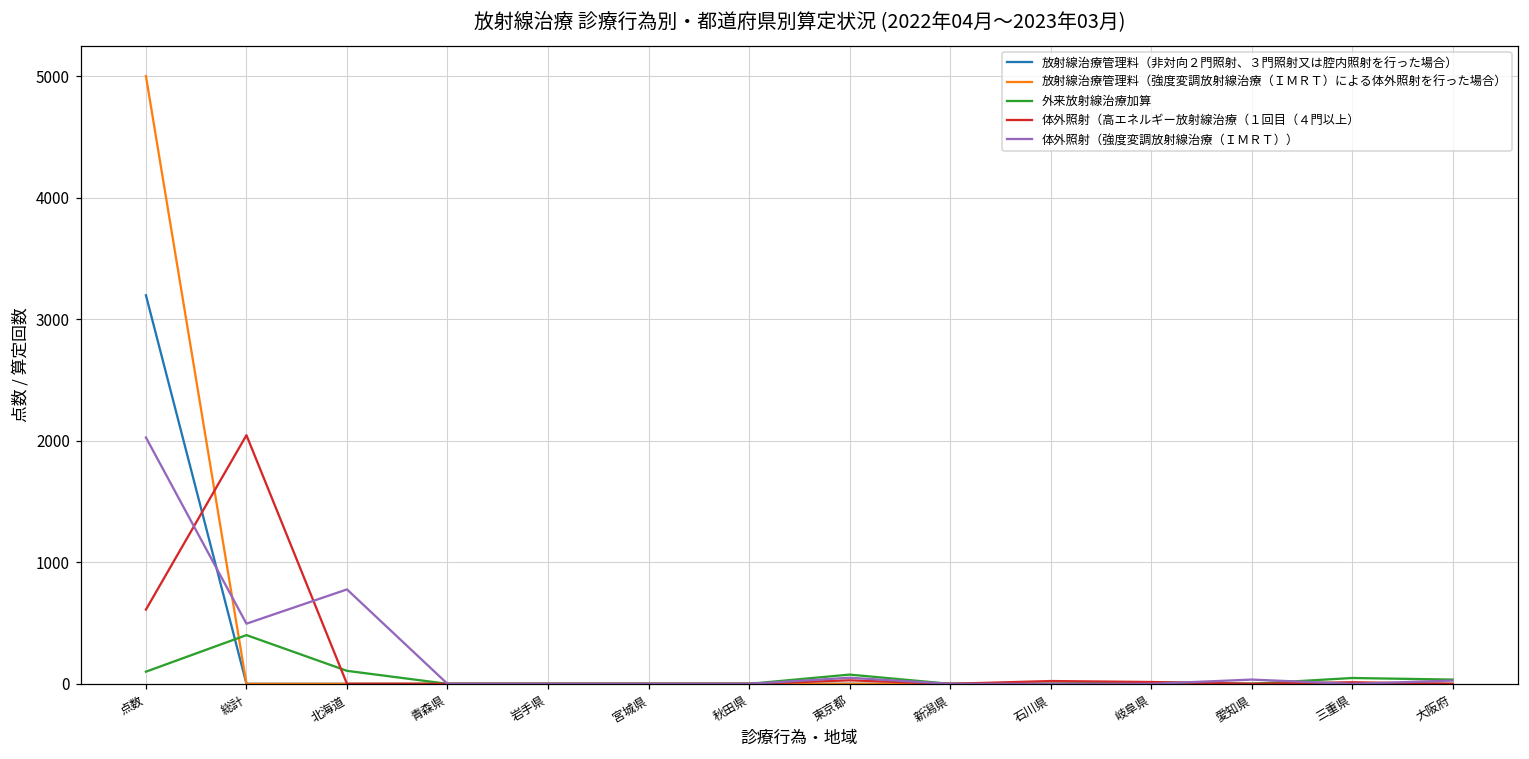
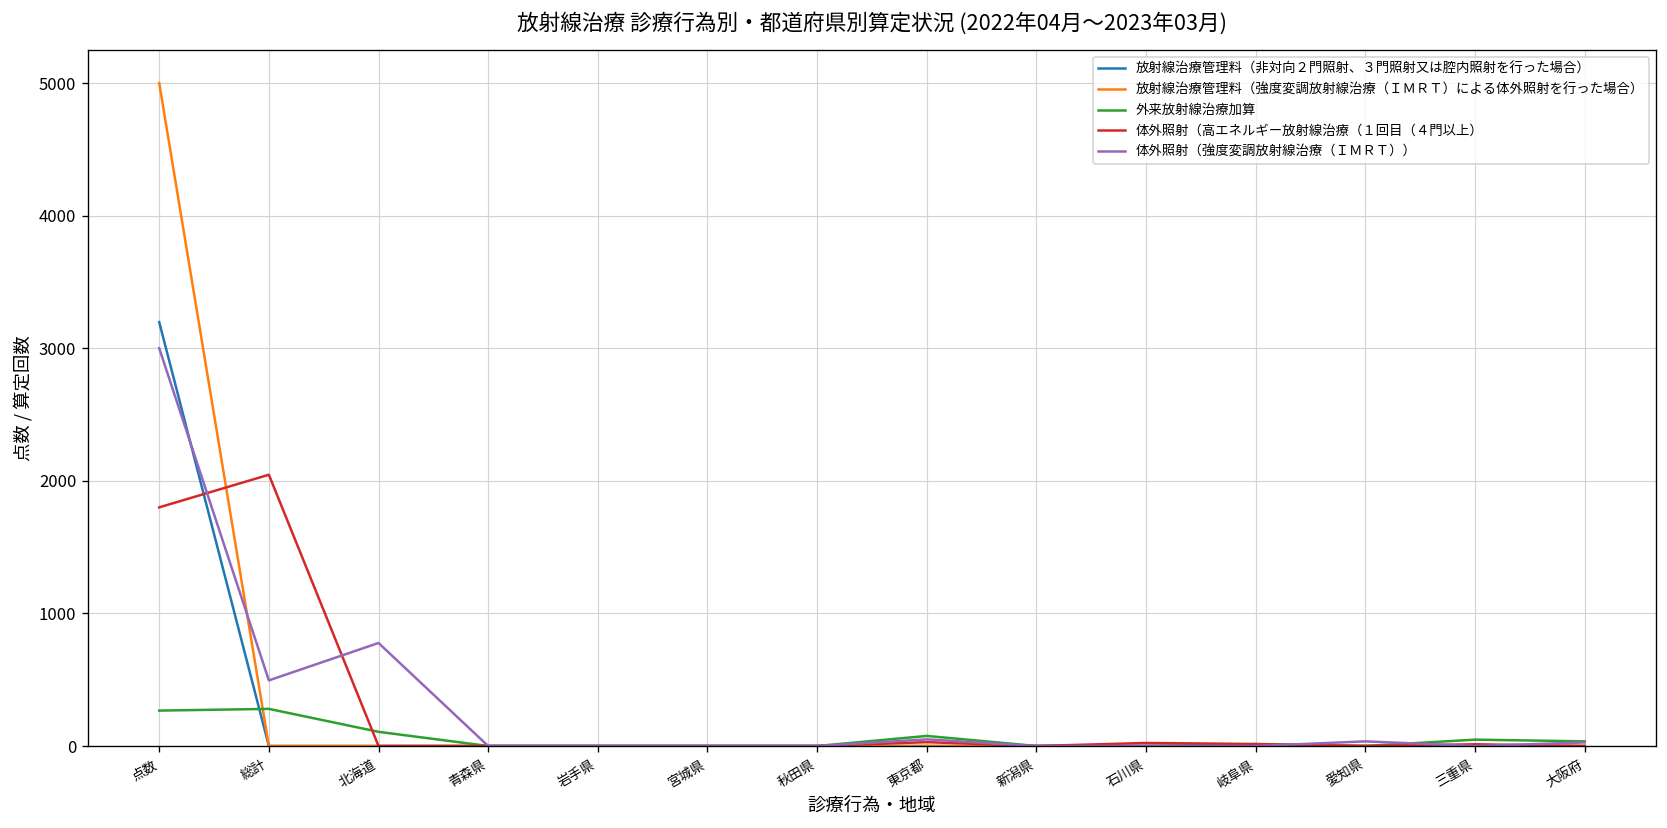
  {
    "放射線治療管理料（非対向２門照射、３門照射又は腔内照射を行った場合）": {
      "点数": 3200
    },
    "放射線治療管理料（強度変調放射線治療（ＩＭＲＴ）による体外照射を行った場合）": {
      "点数": 5000
    },
    "外来放射線治療加算": {
-     "点数": 100,
-     "総計": 400,
+     "点数": 270,
+     "総計": 280,
      "北海道": 110,
      "東京都": 80,
      "三重県": 50
    },
    "体外照射（高エネルギー放射線治療（１回目（４門以上）": {
-     "点数": 610,
+     "点数": 1800,
      "総計": 2050,
      "石川県": 20
    },
    "体外照射（強度変調放射線治療（ＩＭＲＴ））": {
-     "点数": 2030,
+     "点数": 3000,
      "総計": 500,
      "北海道": 780,
      "愛知県": 40
    }
  }
